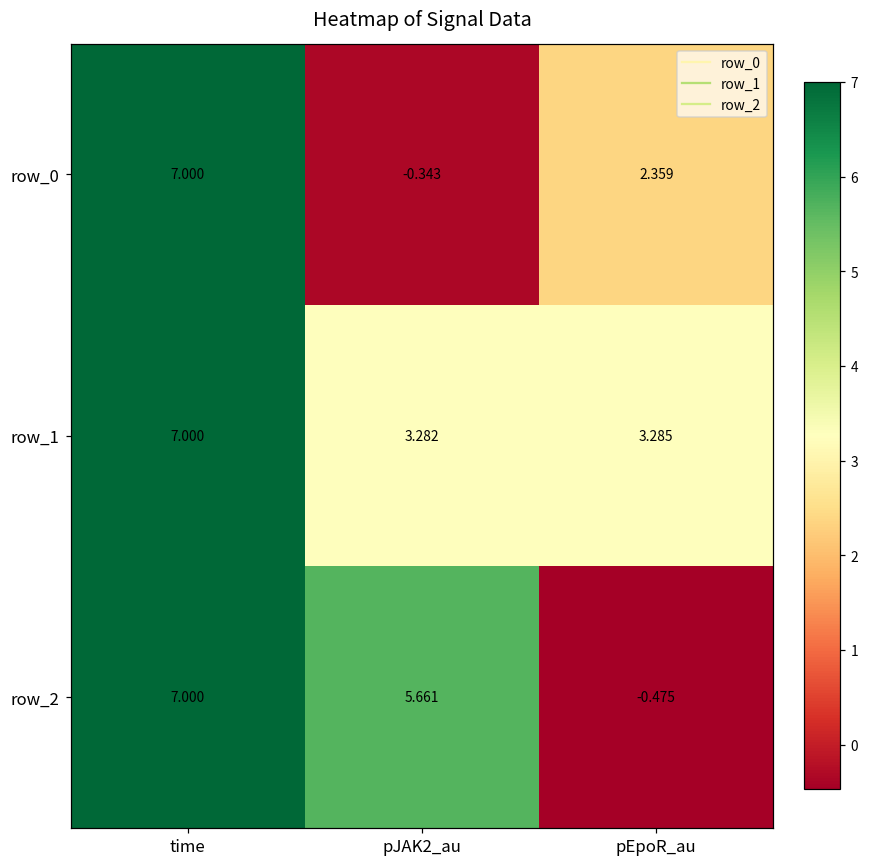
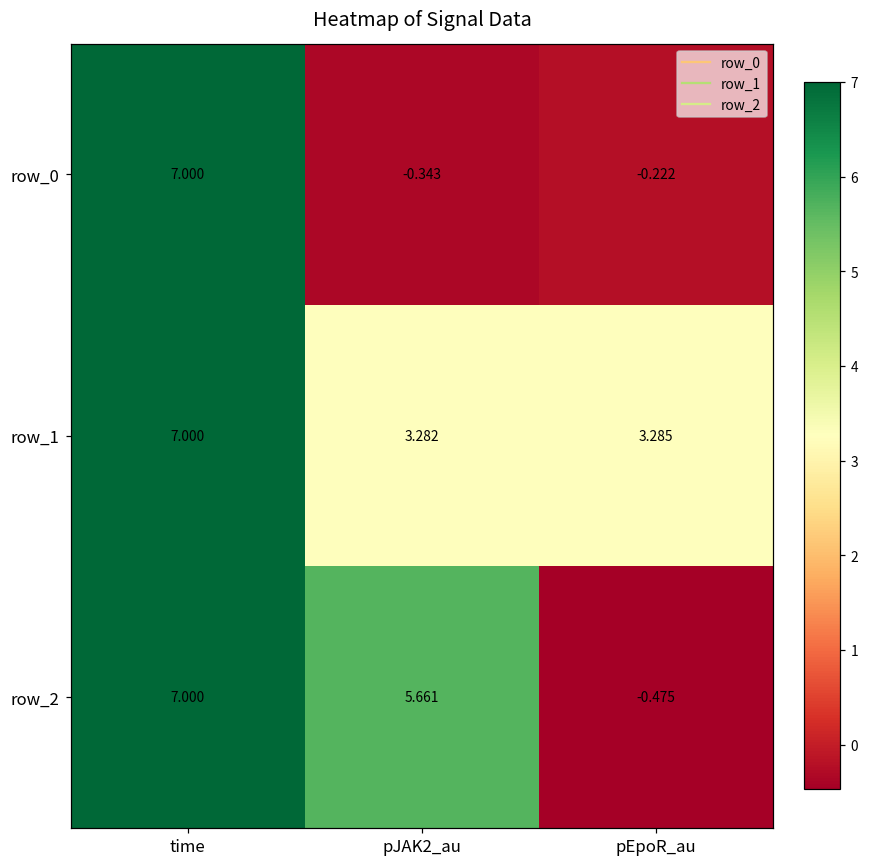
  {
    "row_0": {
      "time": 7.000,
      "pJAK2_au": -0.343,
-     "pEpoR_au": 2.359
+     "pEpoR_au": -0.222
    },
    "row_1": {
      "time": 7.000,
      "pJAK2_au": 3.282,
      "pEpoR_au": 3.285
    },
    "row_2": {
      "time": 7.000,
      "pJAK2_au": 5.661,
      "pEpoR_au": -0.475
    }
  }
